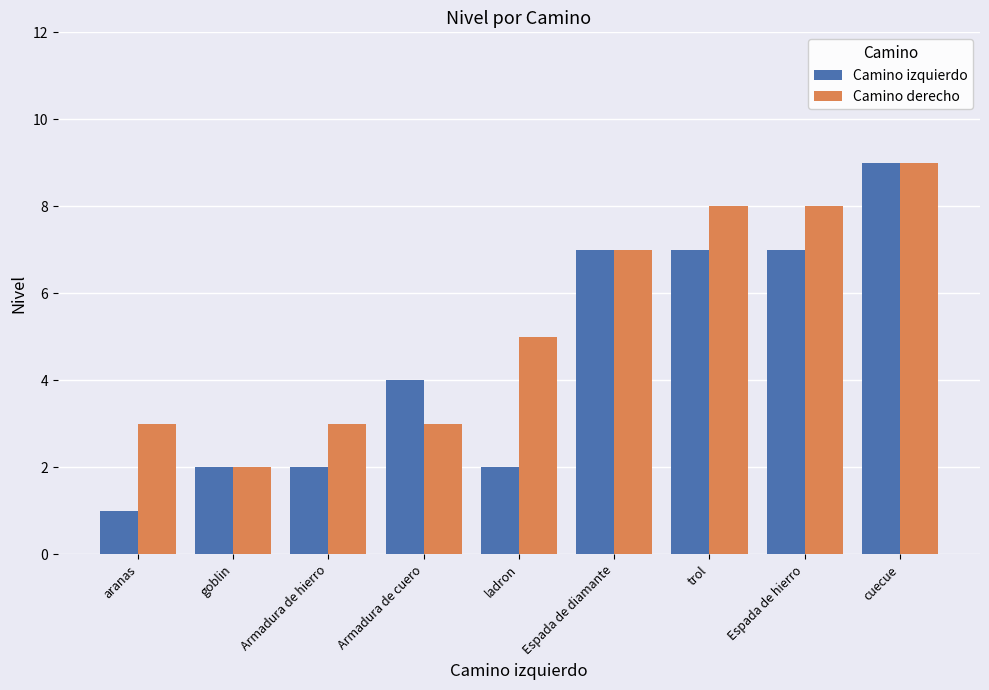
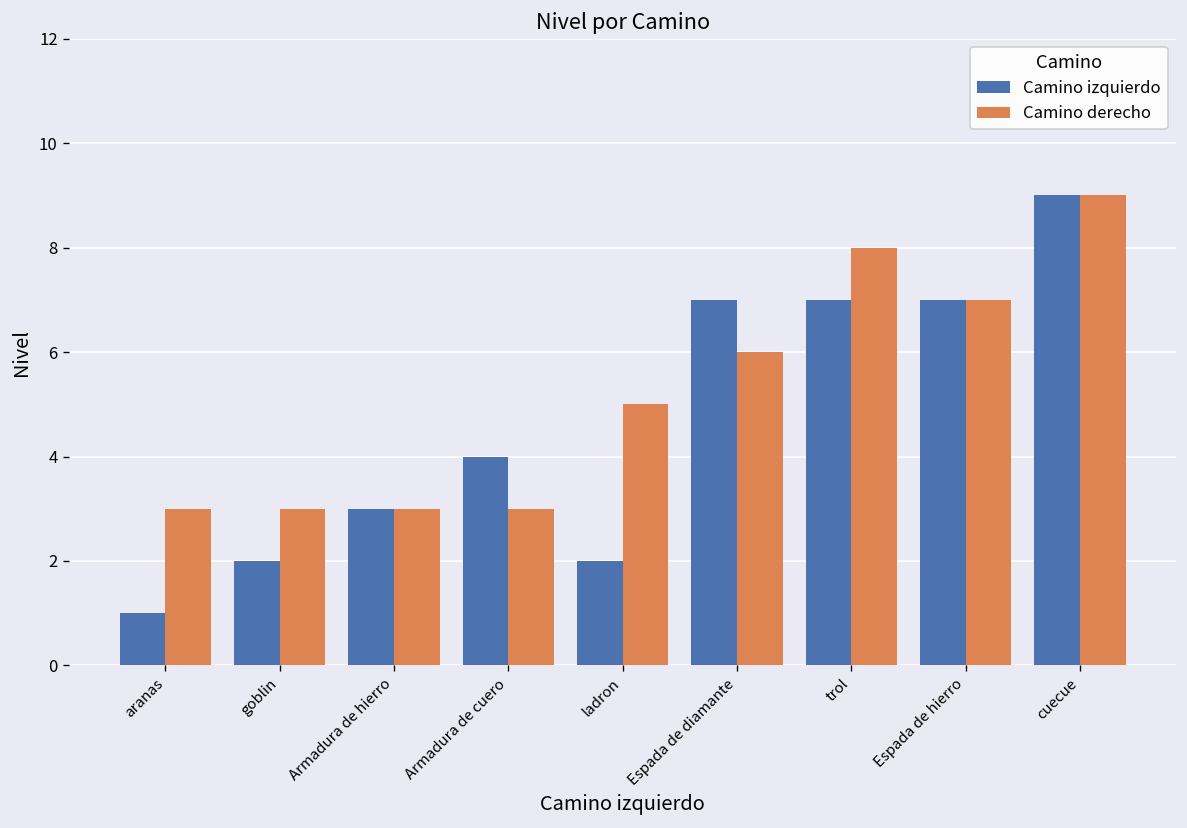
  {
    "Camino izquierdo": {
      "aranas": 1,
      "goblin": 2,
-     "Armadura de hierro": 2,
+     "Armadura de hierro": 3,
      "Armadura de cuero": 4,
      "ladron": 2,
      "Espada de diamante": 7,
      "trol": 7,
      "Espada de hierro": 7,
      "cuecue": 9
    },
    "Camino derecho": {
      "aranas": 3,
-     "goblin": 2,
+     "goblin": 3,
      "Armadura de hierro": 3,
      "Armadura de cuero": 3,
      "ladron": 5,
-     "Espada de diamante": 7,
+     "Espada de diamante": 6,
      "trol": 8,
-     "Espada de hierro": 8,
+     "Espada de hierro": 7,
      "cuecue": 9
    }
  }
